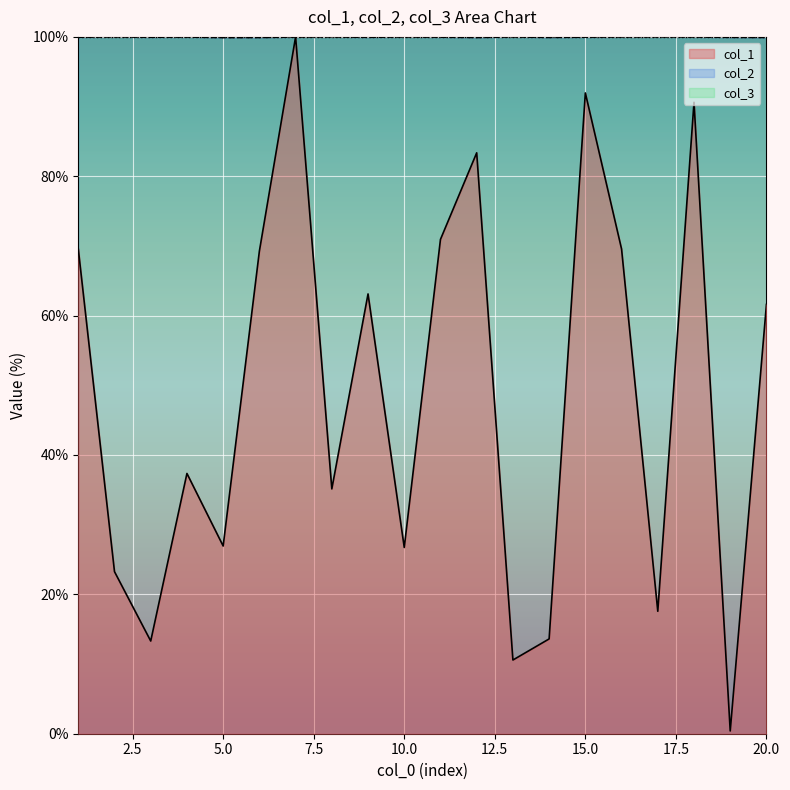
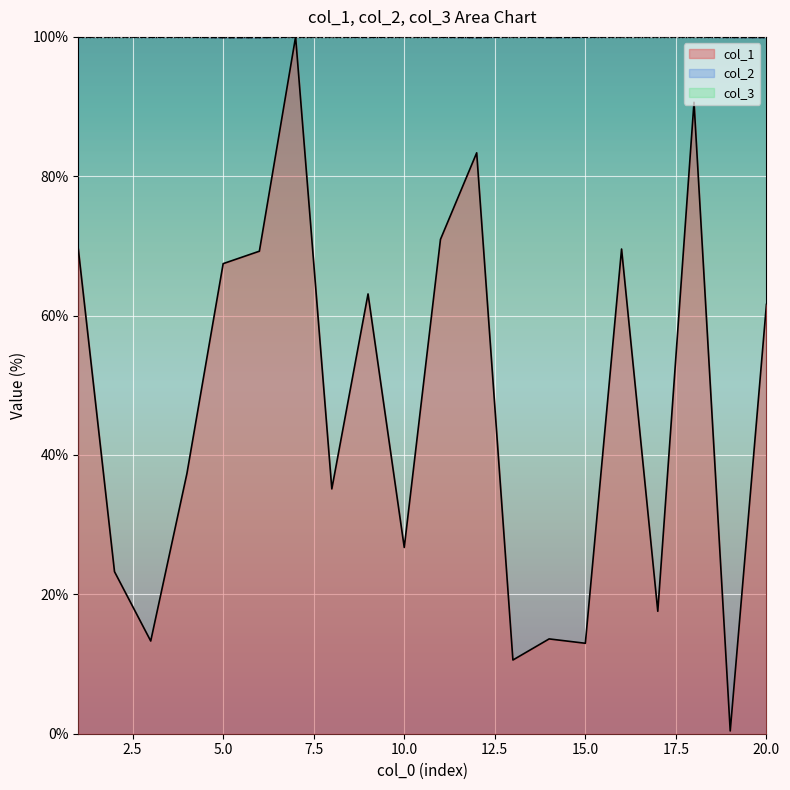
  {
    "col_1": {
-     "5.0": "27%",
+     "5.0": "67%",
      "10.0": "27%",
-     "15.0": "92%",
+     "15.0": "13%",
      "20.0": "62%"
    }
  }
